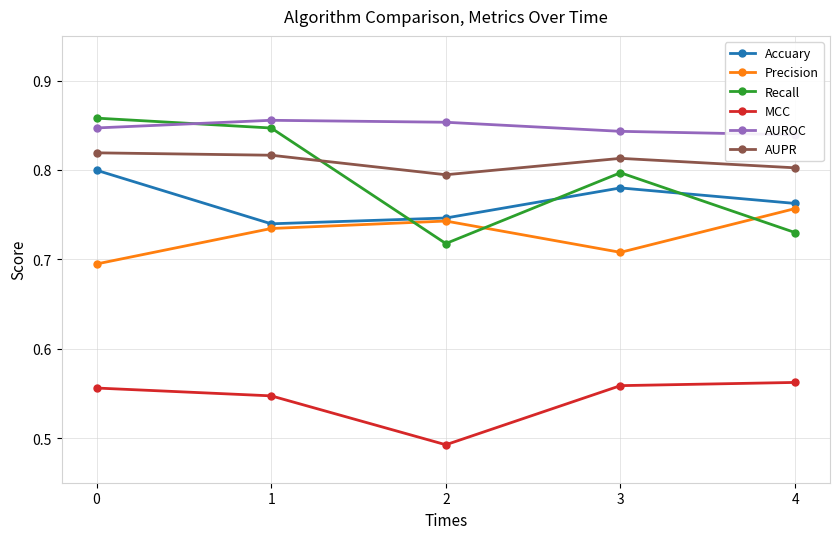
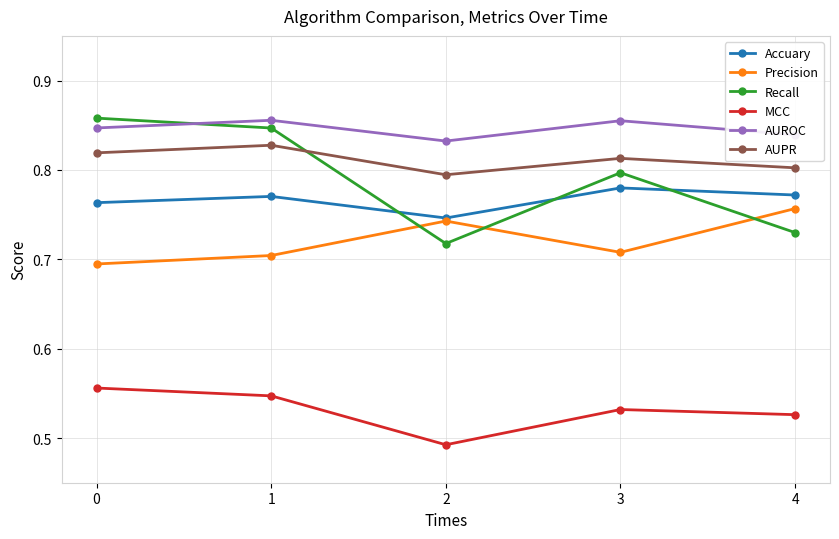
  {
    "Accuary": {
-     "0": 0.80,
-     "1": 0.74,
+     "0": 0.76,
+     "1": 0.77,
      "2": 0.75,
      "3": 0.78,
-     "4": 0.76
+     "4": 0.77
    },
    "Precision": {
      "0": 0.69,
-     "1": 0.73,
+     "1": 0.70,
      "2": 0.74,
      "3": 0.71,
      "4": 0.76
    },
    "Recall": {
      "0": 0.86,
      "1": 0.85,
      "2": 0.72,
      "3": 0.80,
      "4": 0.73
    },
    "MCC": {
      "0": 0.56,
      "1": 0.55,
      "2": 0.49,
-     "3": 0.56,
-     "4": 0.56
+     "3": 0.53,
+     "4": 0.53
    },
    "AUROC": {
      "0": 0.85,
      "1": 0.86,
-     "2": 0.85,
-     "3": 0.84
+     "2": 0.83,
+     "3": 0.86
    },
    "AUPR": {
      "0": 0.82,
-     "1": 0.82,
+     "1": 0.83,
      "2": 0.79,
      "3": 0.81,
      "4": 0.80
    }
  }
